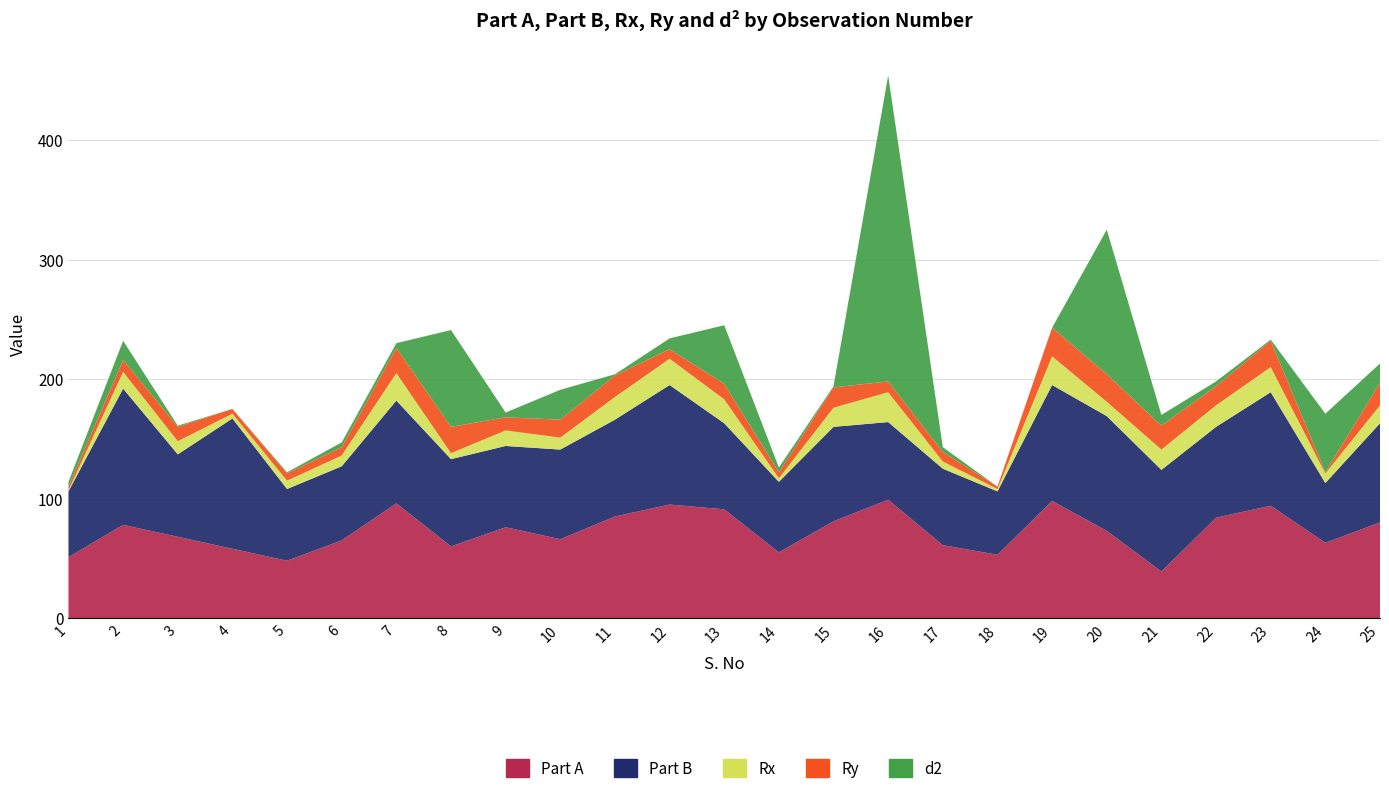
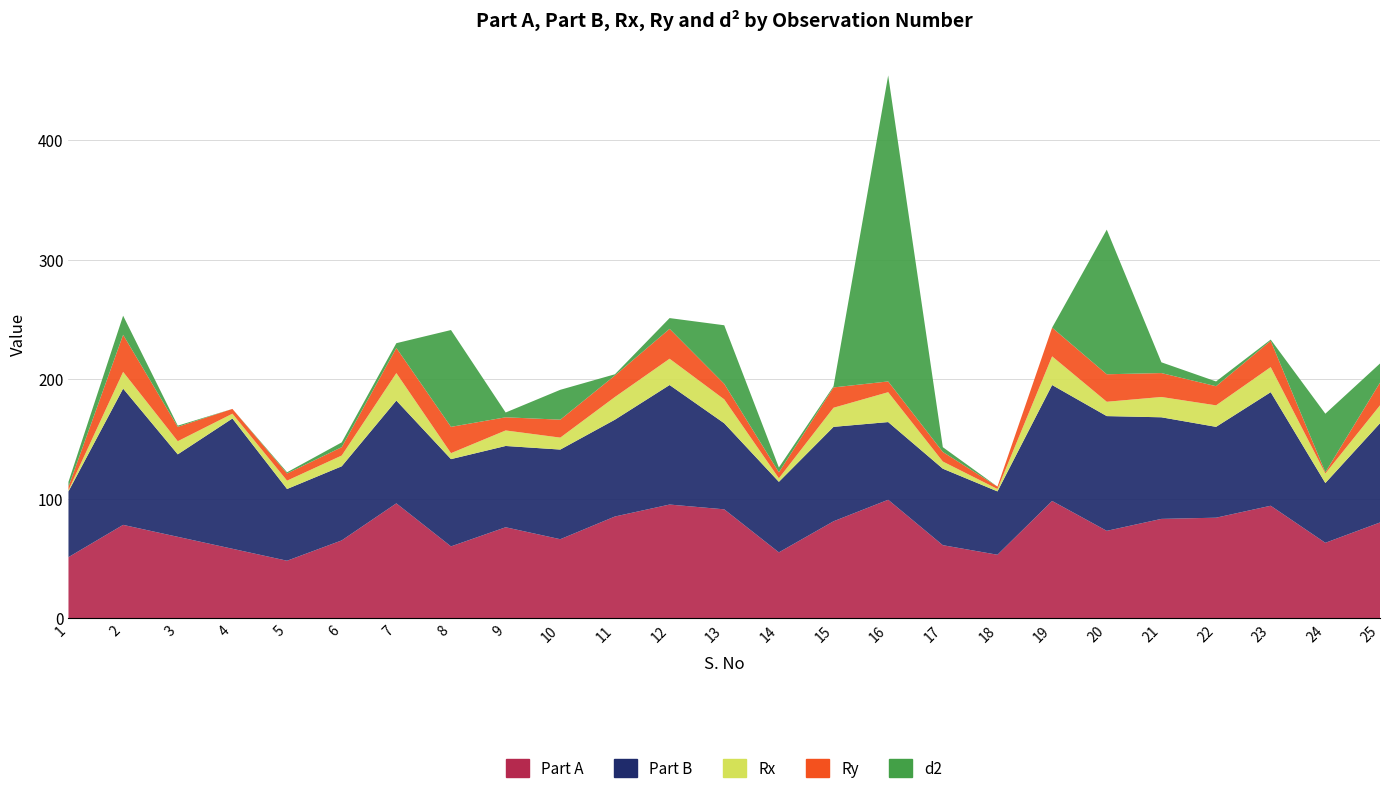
  {
    "Part A": {
      "1": 51,
      "2": 78,
      "3": 68,
      "4": 58,
      "5": 48,
      "6": 65,
      "7": 96,
      "8": 60,
      "9": 76,
      "10": 66,
      "11": 85,
      "12": 95,
      "13": 91,
      "14": 55,
      "15": 81,
      "16": 99,
      "17": 61,
      "18": 53,
      "19": 98,
      "20": 73,
-     "21": 39,
+     "21": 83,
      "22": 84,
      "23": 94,
      "24": 63,
      "25": 80
    },
    "Part B": {
      "2": 114,
      "3": 69,
      "4": 109,
      "5": 60,
      "6": 62,
      "7": 86,
      "8": 73,
      "9": 68,
      "10": 75,
      "11": 81,
      "12": 100,
      "13": 72,
      "14": 59,
      "15": 79,
      "16": 65,
      "17": 64,
      "19": 97,
      "20": 96,
      "21": 85,
      "22": 76,
      "23": 95,
      "24": 50,
      "25": 83
    },
    "Rx": {
      "2": 14,
      "3": 11,
      "4": 4,
      "5": 7,
      "6": 9,
      "7": 23,
      "8": 5,
      "9": 13,
      "10": 10,
      "11": 19,
      "12": 22,
      "13": 20,
      "14": 3,
      "15": 16,
      "16": 25,
      "17": 6,
      "19": 24,
      "20": 12,
      "21": 17,
      "22": 18,
      "23": 21,
      "25": 15
    },
    "Ry": {
      "1": 3,
-     "2": 10,
+     "2": 31,
      "6": 7,
      "7": 21,
      "8": 22,
      "9": 11,
      "10": 15,
-     "12": 8,
+     "12": 25,
      "13": 13,
      "14": 5,
      "16": 9,
      "17": 8,
      "20": 23,
      "21": 20,
      "22": 16,
      "25": 19
    },
    "d2": {
      "1": 4,
      "2": 16,
      "6": 4,
      "7": 4,
      "8": 81,
      "9": 4,
      "10": 25,
      "12": 9,
      "13": 49,
      "14": 4,
      "16": 256,
      "17": 4,
      "20": 121,
      "21": 9,
      "22": 4,
      "24": 49,
      "25": 16
    }
  }
